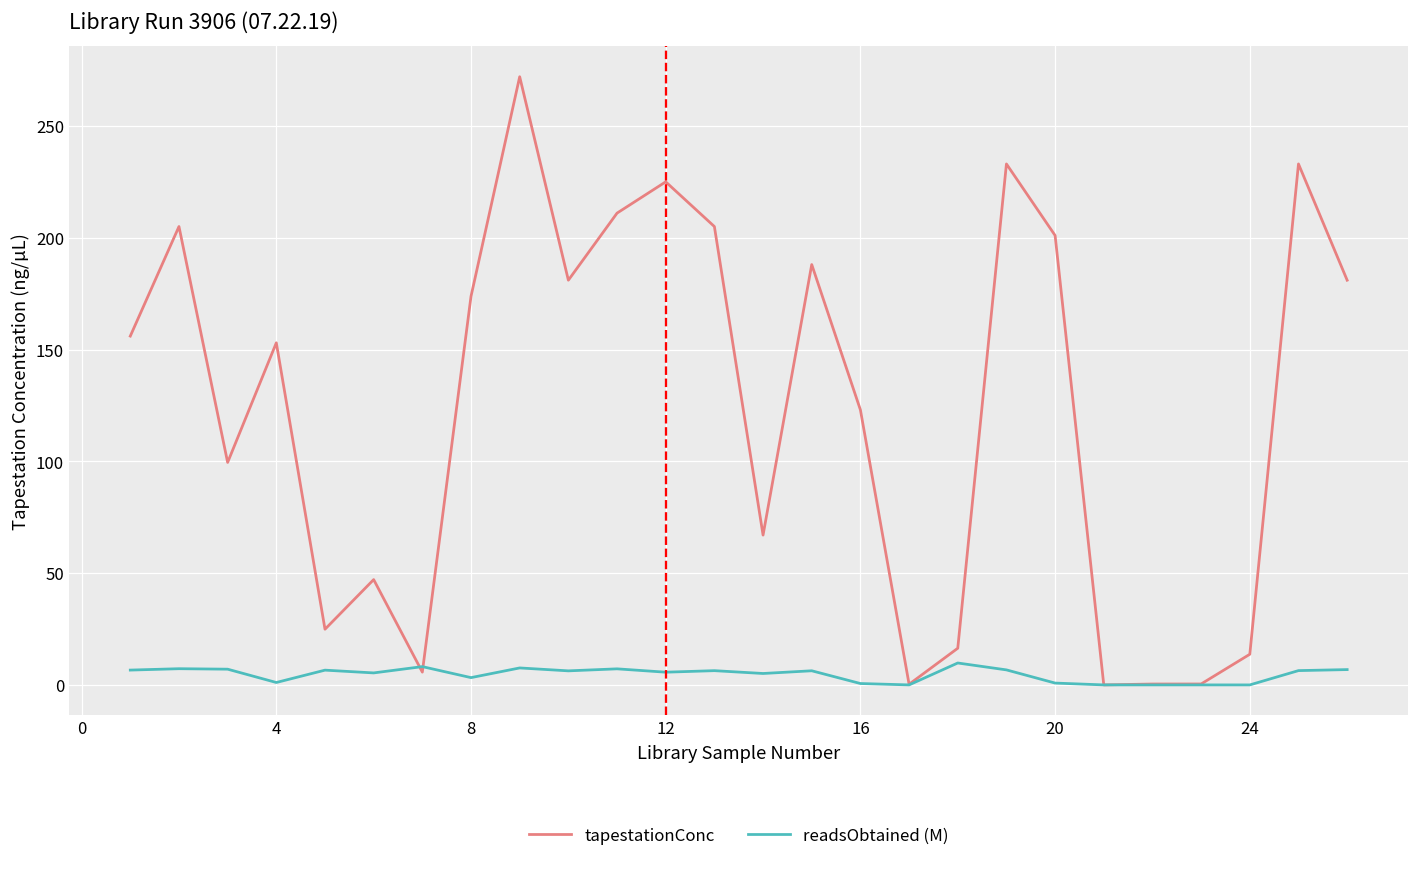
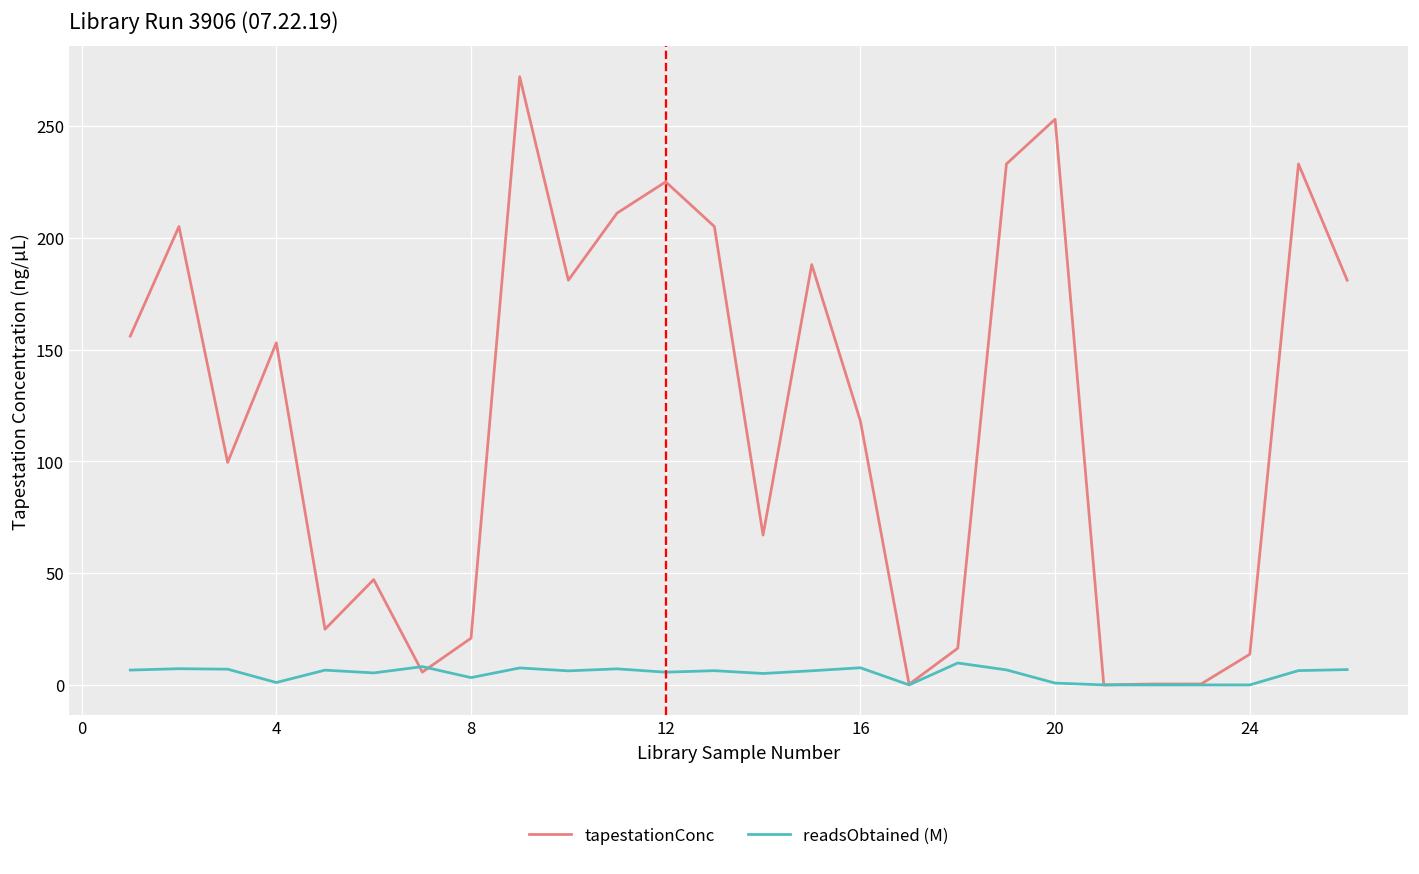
  {
    "tapestationConc": {
      "4": 153,
-     "8": 174,
+     "8": 21,
      "12": 225,
-     "16": 123,
-     "20": 201,
+     "16": 118,
+     "20": 253,
      "24": 14
    },
    "readsObtained (M)": {
      "4": 1,
      "8": 3,
      "12": 6,
-     "16": 1,
+     "16": 8,
      "20": 1,
      "24": 0
    }
  }
